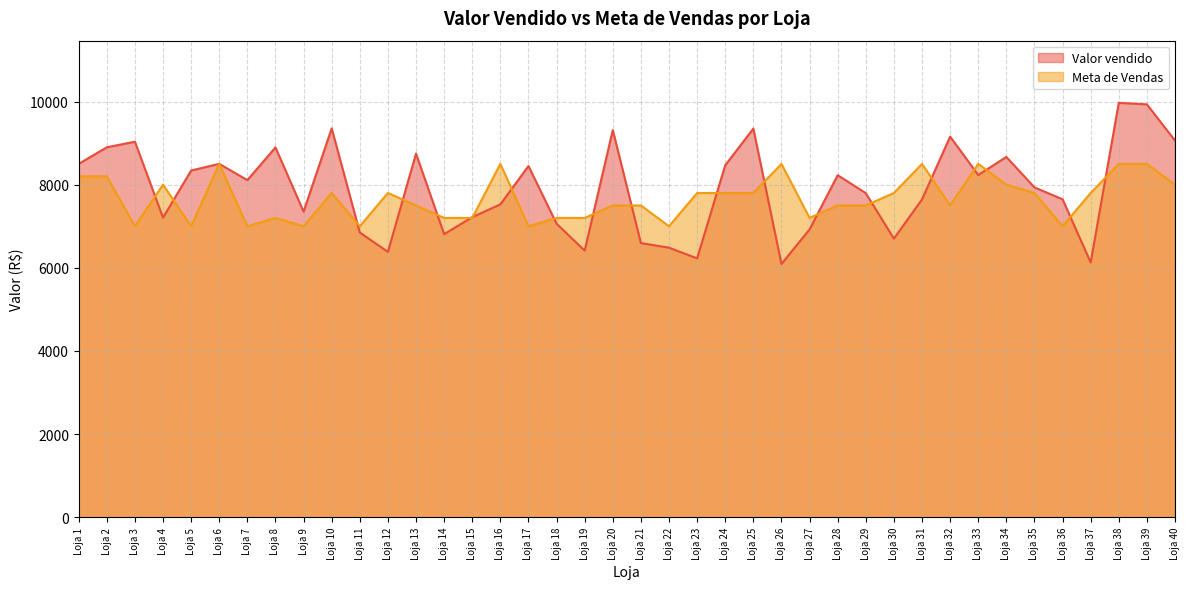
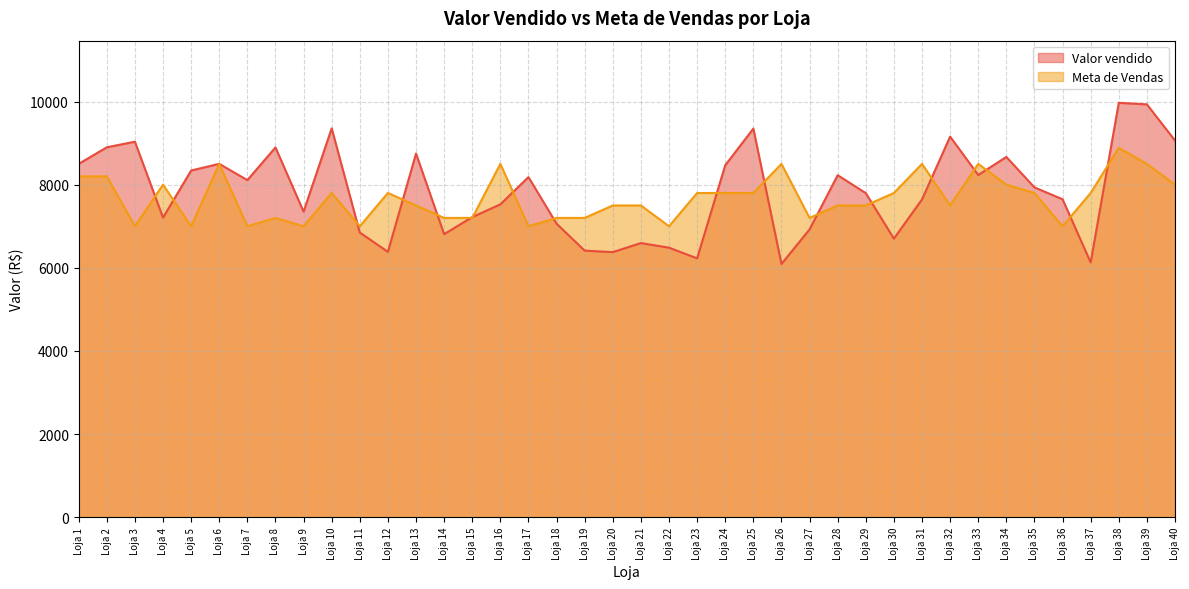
  {
    "Valor vendido": {
      "Loja 1": 8500,
      "Loja 2": 8900,
      "Loja 3": 9000,
      "Loja 4": 7200,
      "Loja 5": 8300,
      "Loja 7": 8100,
      "Loja 8": 8900,
      "Loja 9": 7400,
      "Loja 10": 9400,
      "Loja 11": 6800,
      "Loja 12": 6400,
      "Loja 13": 8700,
      "Loja 14": 6800,
      "Loja 16": 7500,
-     "Loja 17": 8400,
+     "Loja 17": 8200,
      "Loja 18": 7100,
      "Loja 19": 6400,
-     "Loja 20": 9300,
+     "Loja 20": 6400,
      "Loja 21": 6600,
      "Loja 22": 6500,
      "Loja 23": 6200,
      "Loja 24": 8500,
      "Loja 25": 9300,
      "Loja 26": 6100,
      "Loja 27": 6900,
      "Loja 28": 8200,
      "Loja 29": 7800,
      "Loja 30": 6700,
      "Loja 31": 7600,
      "Loja 32": 9200,
      "Loja 33": 8200,
      "Loja 34": 8700,
      "Loja 35": 7900,
      "Loja 36": 7600,
      "Loja 37": 6100,
      "Loja 38": 10000,
      "Loja 39": 9900,
      "Loja 40": 9100
    },
    "Meta de Vendas": {
      "Loja 1": 8200,
      "Loja 2": 8200,
      "Loja 3": 7000,
      "Loja 4": 8000,
      "Loja 5": 7000,
      "Loja 7": 7000,
      "Loja 8": 7200,
      "Loja 9": 7000,
      "Loja 10": 7800,
      "Loja 11": 7000,
      "Loja 12": 7800,
      "Loja 13": 7500,
      "Loja 14": 7200,
      "Loja 16": 8500,
      "Loja 17": 7000,
      "Loja 18": 7200,
      "Loja 19": 7200,
      "Loja 20": 7500,
      "Loja 21": 7500,
      "Loja 22": 7000,
      "Loja 23": 7800,
      "Loja 24": 7800,
      "Loja 25": 7800,
      "Loja 26": 8500,
      "Loja 27": 7200,
      "Loja 28": 7500,
      "Loja 29": 7500,
      "Loja 30": 7800,
      "Loja 31": 8500,
      "Loja 32": 7500,
      "Loja 33": 8500,
      "Loja 34": 8000,
      "Loja 35": 7800,
      "Loja 36": 7000,
      "Loja 37": 7800,
-     "Loja 38": 8500,
+     "Loja 38": 8900,
      "Loja 39": 8500,
      "Loja 40": 8000
    }
  }
